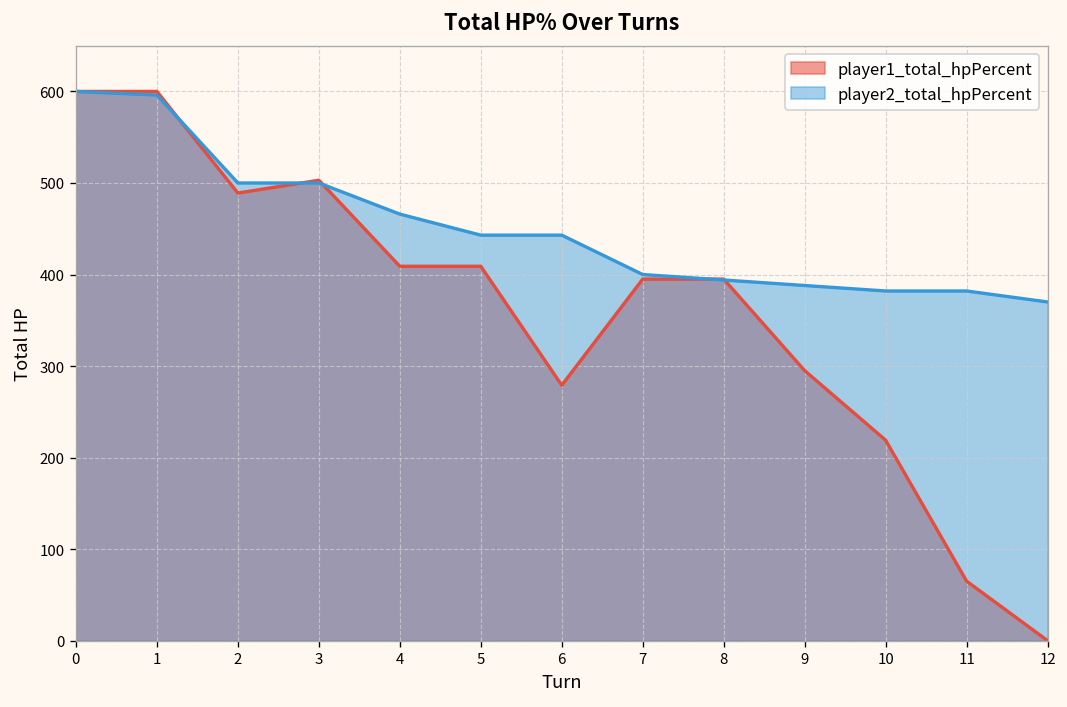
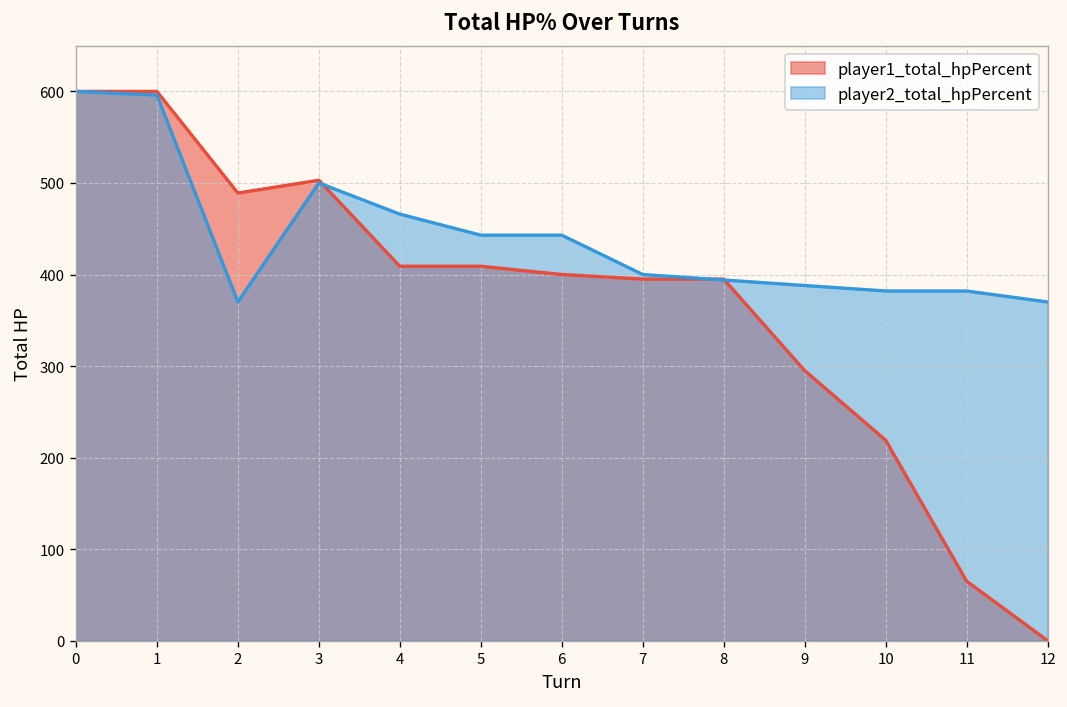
  {
    "player1_total_hpPercent": {
      "1": 600,
      "2": 490,
      "4": 410,
      "5": 410,
-     "6": 280,
+     "6": 400,
      "7": 400,
      "9": 300,
      "10": 220,
      "11": 70,
      "12": 0
    },
    "player2_total_hpPercent": {
      "1": 600,
-     "2": 500,
+     "2": 370,
      "4": 470,
      "5": 440,
      "6": 440,
      "7": 400,
      "9": 390,
      "10": 380,
      "11": 380,
      "12": 370
    }
  }
